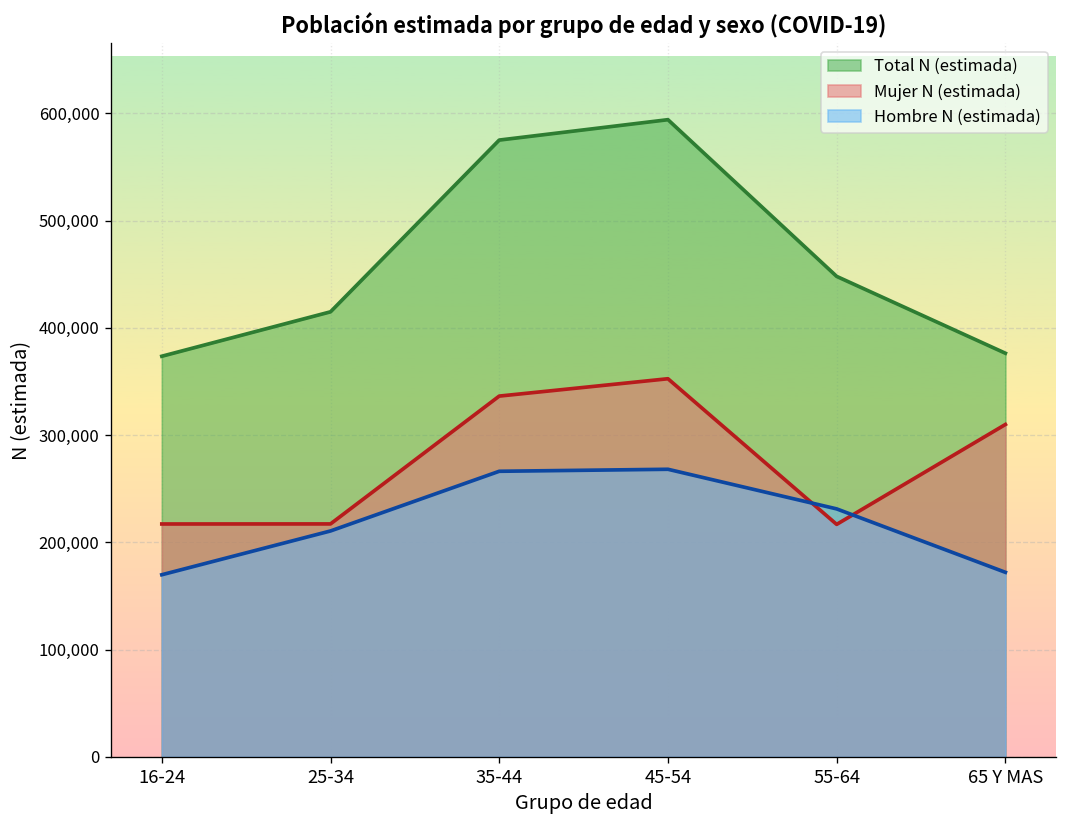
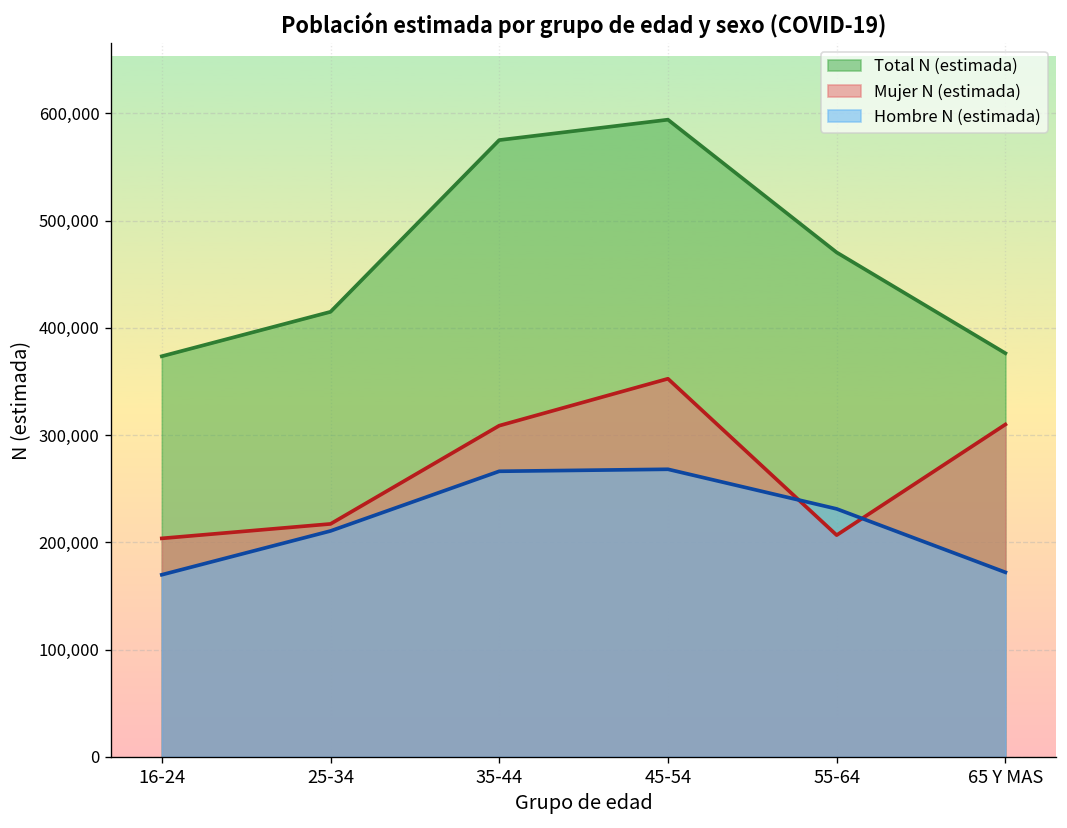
  {
    "Total N (estimada)": {
      "16-24": "370,000",
      "25-34": "420,000",
      "35-44": "580,000",
      "45-54": "590,000",
-     "55-64": "450,000",
+     "55-64": "470,000",
      "65 Y MAS": "380,000"
    },
    "Mujer N (estimada)": {
-     "16-24": "220,000",
+     "16-24": "200,000",
      "25-34": "220,000",
-     "35-44": "340,000",
+     "35-44": "310,000",
      "45-54": "350,000",
-     "55-64": "220,000",
+     "55-64": "210,000",
      "65 Y MAS": "310,000"
    },
    "Hombre N (estimada)": {
      "16-24": "170,000",
      "25-34": "210,000",
      "35-44": "270,000",
      "45-54": "270,000",
      "55-64": "230,000",
      "65 Y MAS": "170,000"
    }
  }
